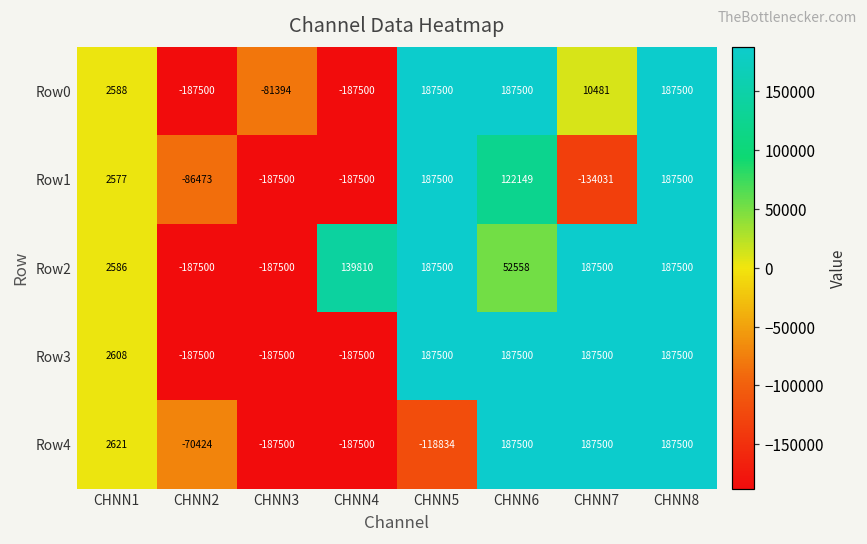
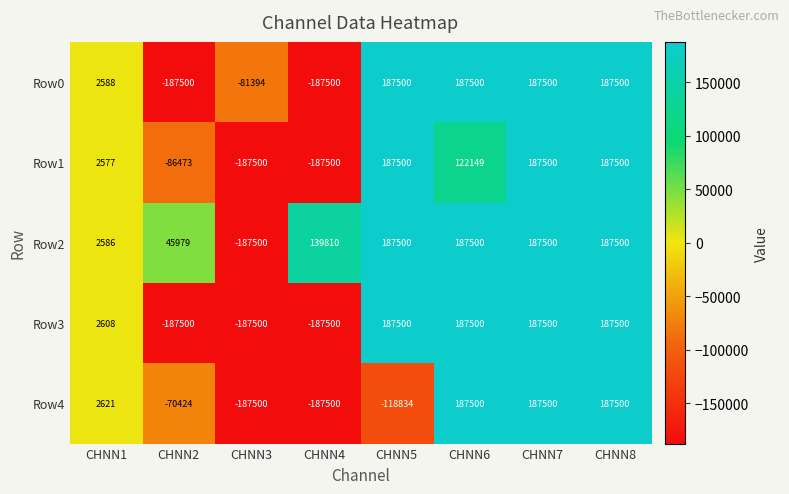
  {
    "Row0": {
      "CHNN1": 2588,
      "CHNN2": -187500,
      "CHNN3": -81394,
      "CHNN4": -187500,
      "CHNN5": 187500,
      "CHNN6": 187500,
-     "CHNN7": 10481,
+     "CHNN7": 187500,
      "CHNN8": 187500
    },
    "Row1": {
      "CHNN1": 2577,
      "CHNN2": -86473,
      "CHNN3": -187500,
      "CHNN4": -187500,
      "CHNN5": 187500,
      "CHNN6": 122149,
-     "CHNN7": -134031,
+     "CHNN7": 187500,
      "CHNN8": 187500
    },
    "Row2": {
      "CHNN1": 2586,
-     "CHNN2": -187500,
+     "CHNN2": 45979,
      "CHNN3": -187500,
      "CHNN4": 139810,
      "CHNN5": 187500,
-     "CHNN6": 52558,
+     "CHNN6": 187500,
      "CHNN7": 187500,
      "CHNN8": 187500
    },
    "Row3": {
      "CHNN1": 2608,
      "CHNN2": -187500,
      "CHNN3": -187500,
      "CHNN4": -187500,
      "CHNN5": 187500,
      "CHNN6": 187500,
      "CHNN7": 187500,
      "CHNN8": 187500
    },
    "Row4": {
      "CHNN1": 2621,
      "CHNN2": -70424,
      "CHNN3": -187500,
      "CHNN4": -187500,
      "CHNN5": -118834,
      "CHNN6": 187500,
      "CHNN7": 187500,
      "CHNN8": 187500
    }
  }
